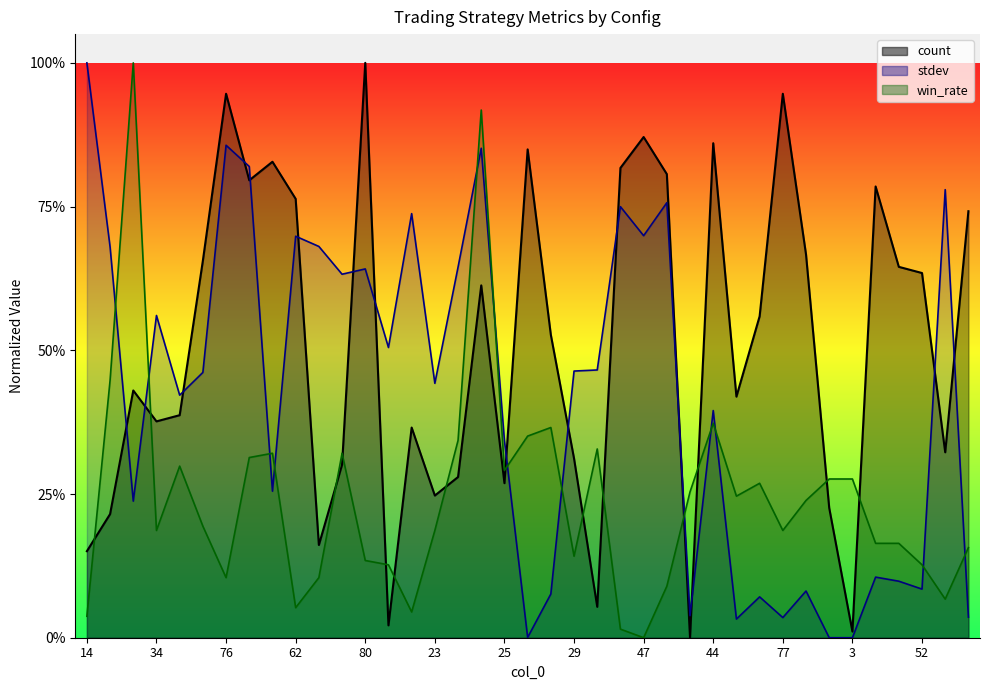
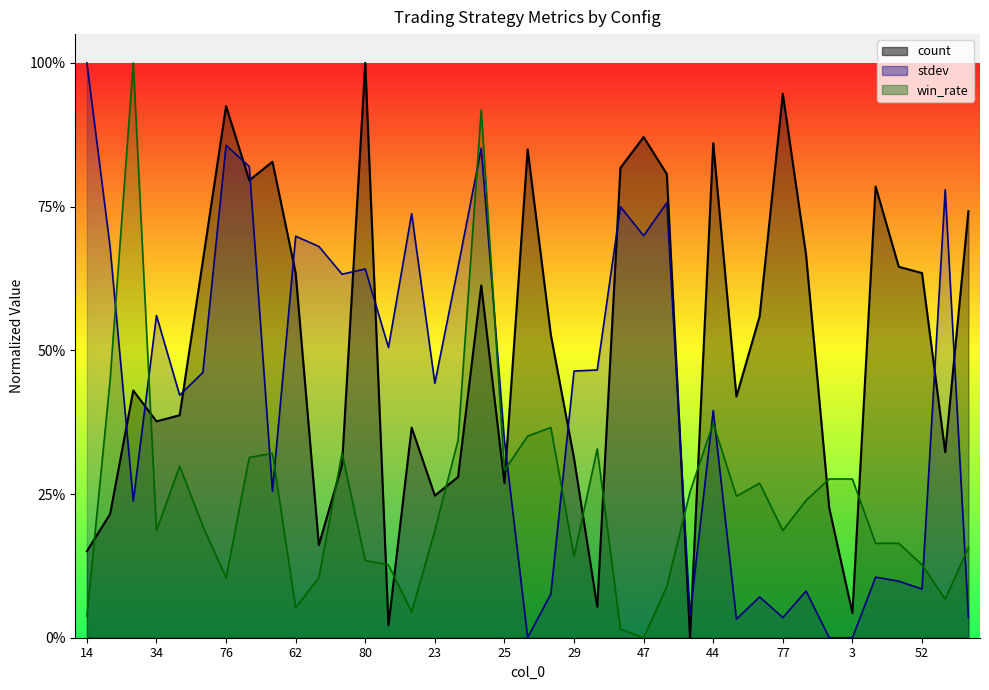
  {
    "count": {
-     "76": "95%",
-     "62": "76%",
+     "76": "92%",
+     "62": "63%",
      "80": "100%",
      "47": "87%",
      "44": "86%",
      "77": "95%",
-     "3": "1%",
+     "3": "4%",
      "52": "63%"
    }
  }
